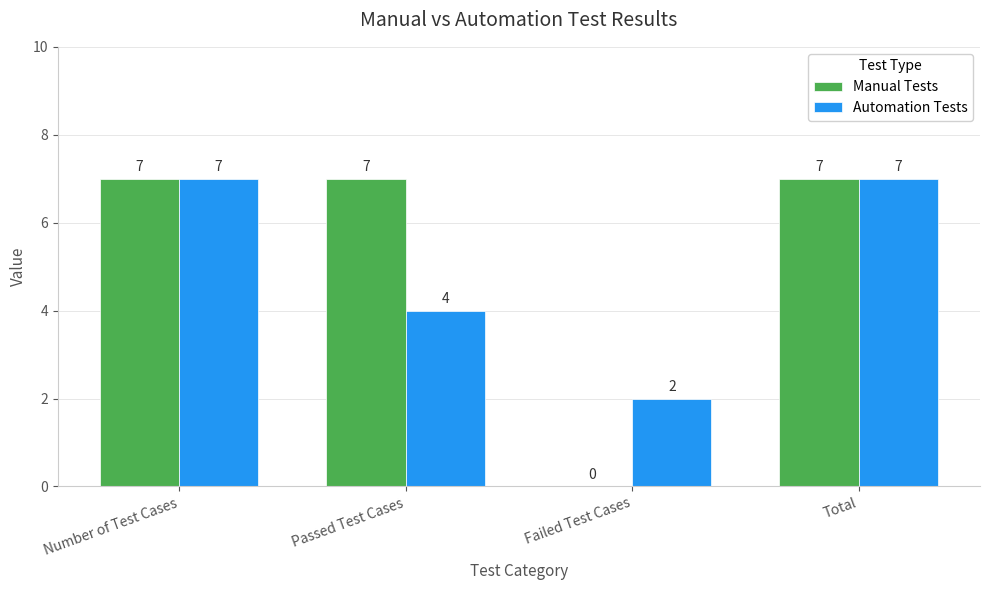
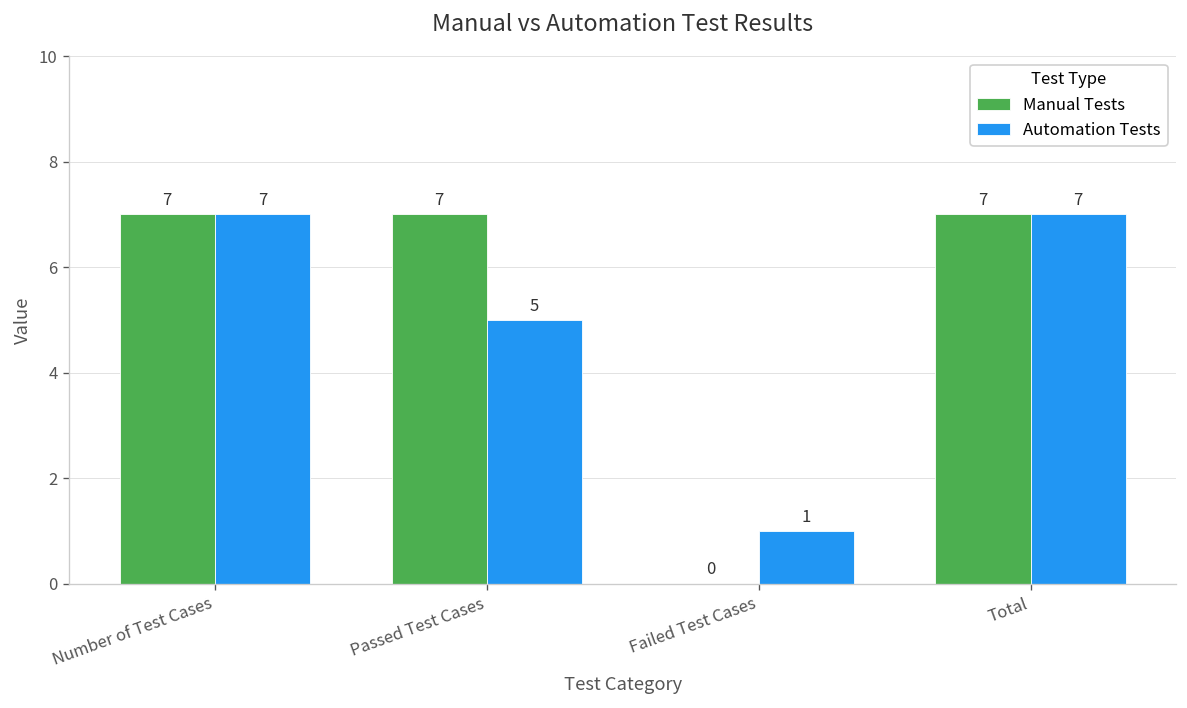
  {
    "Manual Tests": {
      "Number of Test Cases": 7,
      "Passed Test Cases": 7,
      "Failed Test Cases": 0,
      "Total": 7
    },
    "Automation Tests": {
      "Number of Test Cases": 7,
-     "Passed Test Cases": 4,
-     "Failed Test Cases": 2,
+     "Passed Test Cases": 5,
+     "Failed Test Cases": 1,
      "Total": 7
    }
  }
